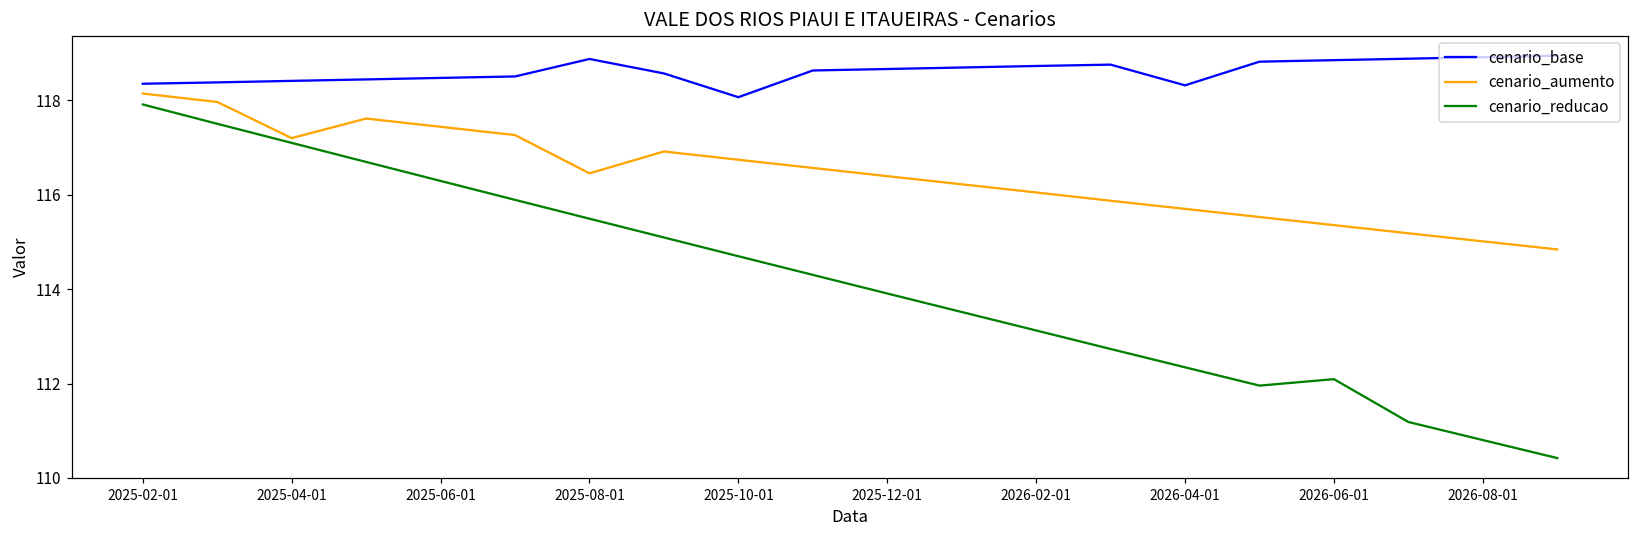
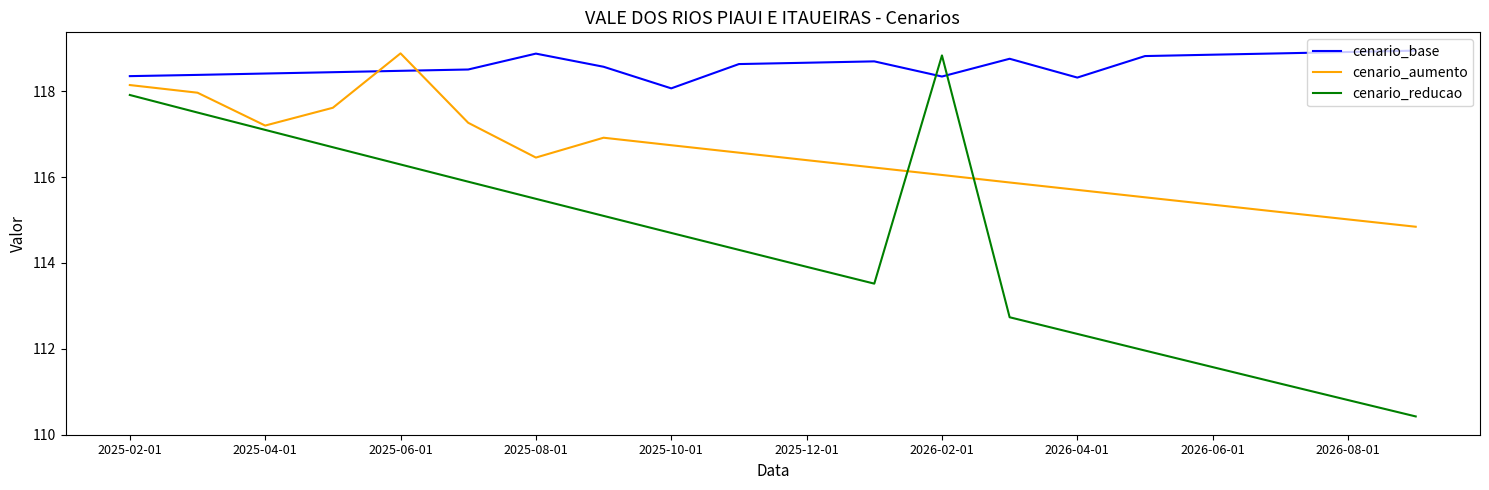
  {
    "cenario_base": {
      "2025-02-01": 118.4,
      "2025-04-01": 118.4,
      "2025-06-01": 118.5,
      "2025-08-01": 118.9,
      "2025-10-01": 118.1,
      "2025-12-01": 118.7,
-     "2026-02-01": 118.7,
+     "2026-02-01": 118.3,
      "2026-04-01": 118.3,
      "2026-06-01": 118.9
    },
    "cenario_aumento": {
      "2025-02-01": 118.1,
      "2025-04-01": 117.2,
-     "2025-06-01": 117.4,
+     "2025-06-01": 118.9,
      "2025-08-01": 116.5,
      "2025-10-01": 116.7,
      "2025-12-01": 116.4,
      "2026-02-01": 116.0,
      "2026-04-01": 115.7,
      "2026-06-01": 115.4,
      "2026-08-01": 115.0
    },
    "cenario_reducao": {
      "2025-02-01": 117.9,
      "2025-04-01": 117.1,
      "2025-06-01": 116.3,
      "2025-08-01": 115.5,
      "2025-10-01": 114.7,
      "2025-12-01": 113.9,
-     "2026-02-01": 113.1,
+     "2026-02-01": 118.8,
      "2026-04-01": 112.3,
-     "2026-06-01": 112.1,
+     "2026-06-01": 111.6,
      "2026-08-01": 110.8
    }
  }
